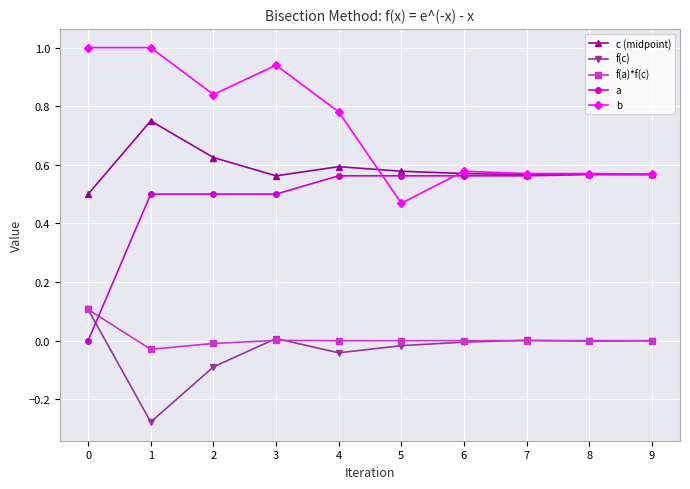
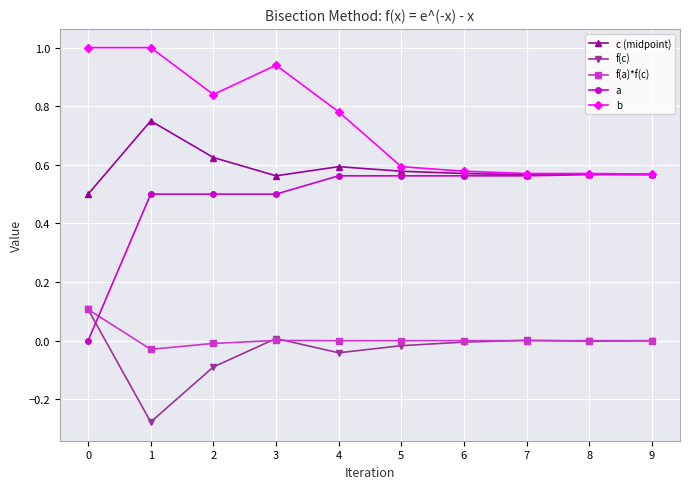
  {
    "b": {
      "0": 1.00,
      "1": 1.00,
      "2": 0.84,
      "3": 0.94,
      "4": 0.78,
-     "5": 0.47
+     "5": 0.59
    }
  }
